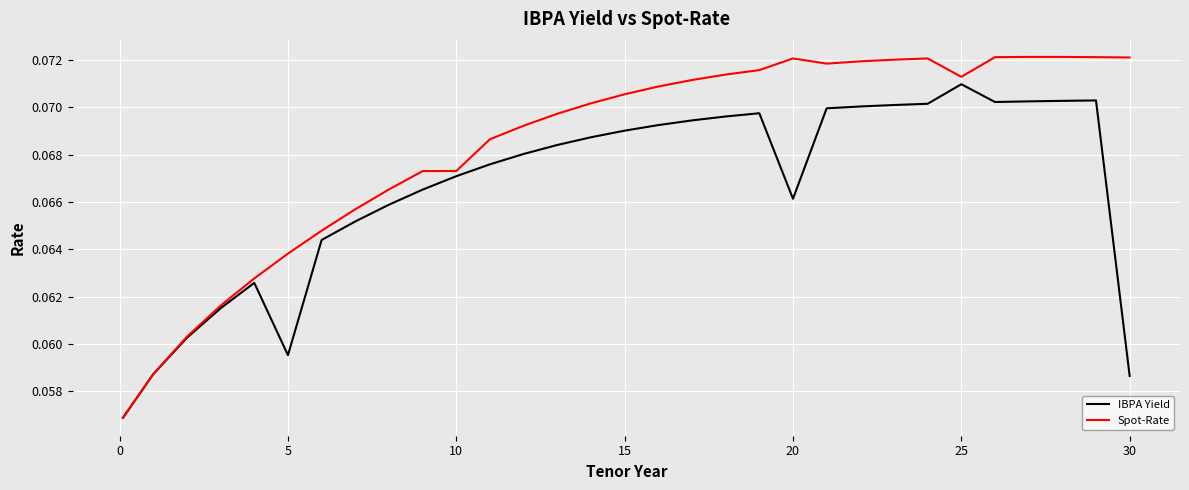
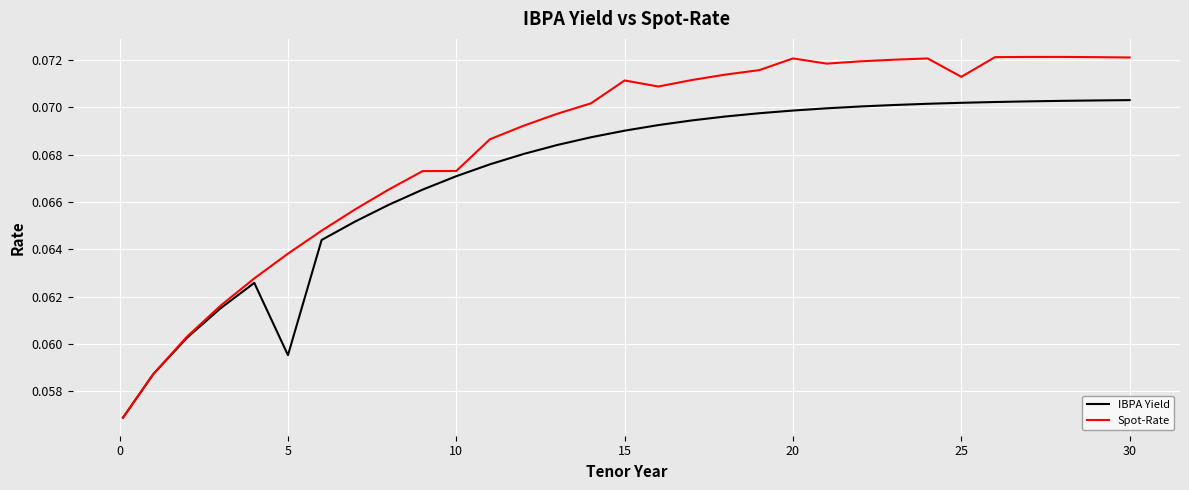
  {
    "IBPA Yield": {
      "5": 0.0595,
      "10": 0.0671,
      "15": 0.0690,
-     "20": 0.0661,
-     "25": 0.0710,
-     "30": 0.0586
+     "20": 0.0699,
+     "25": 0.0702,
+     "30": 0.0703
    },
    "Spot-Rate": {
      "5": 0.0638,
      "10": 0.0673,
-     "15": 0.0706,
+     "15": 0.0711,
      "20": 0.0721,
      "25": 0.0713,
      "30": 0.0721
    }
  }
